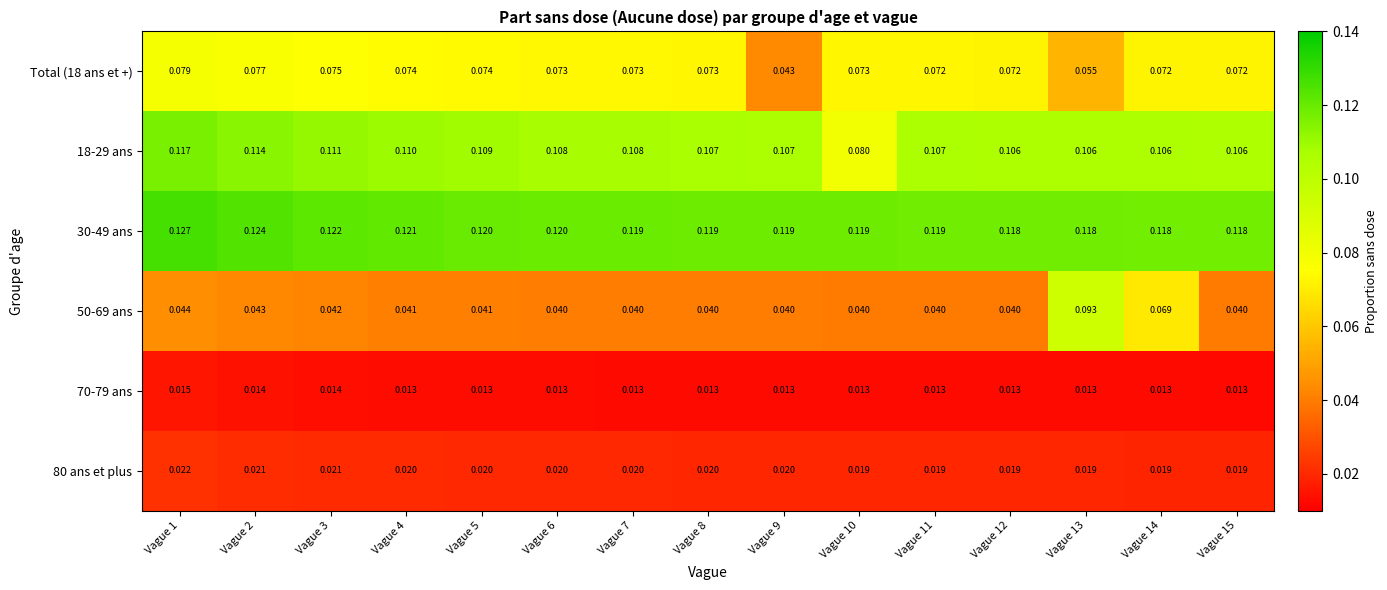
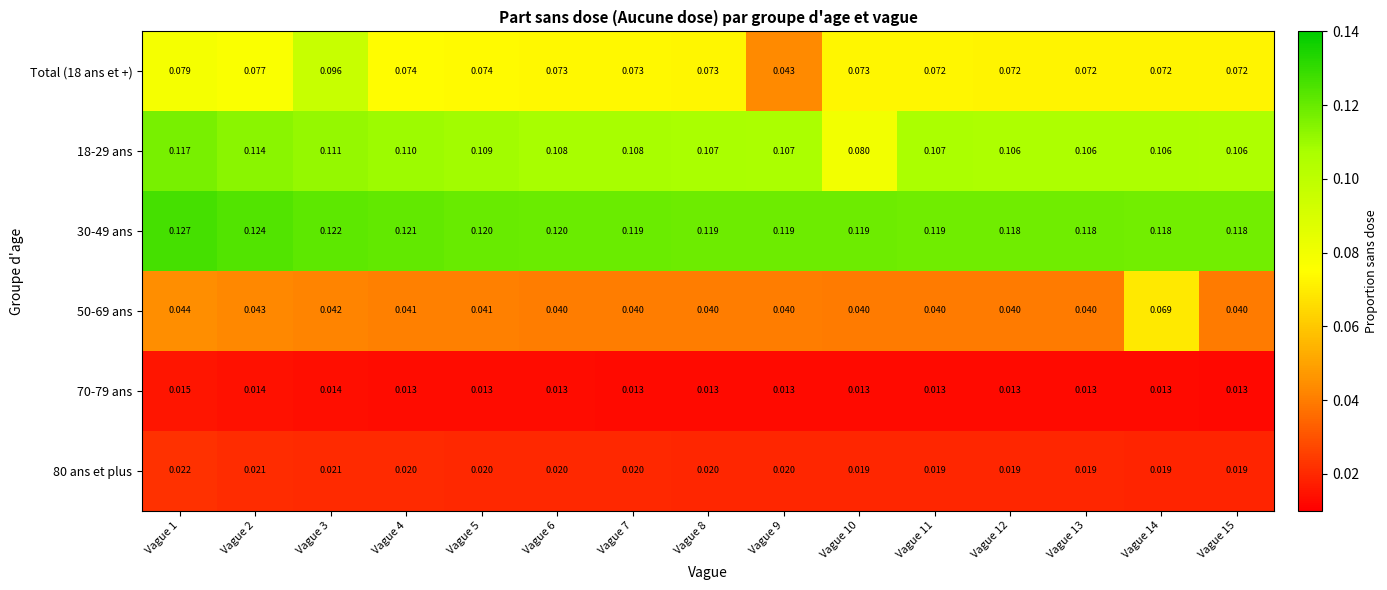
  {
    "Total (18 ans et +)": {
      "Vague 1": 0.079,
      "Vague 2": 0.077,
-     "Vague 3": 0.075,
+     "Vague 3": 0.096,
      "Vague 4": 0.074,
      "Vague 5": 0.074,
      "Vague 6": 0.073,
      "Vague 7": 0.073,
      "Vague 8": 0.073,
      "Vague 9": 0.043,
      "Vague 10": 0.073,
      "Vague 11": 0.072,
      "Vague 12": 0.072,
-     "Vague 13": 0.055,
+     "Vague 13": 0.072,
      "Vague 14": 0.072,
      "Vague 15": 0.072
    },
    "18-29 ans": {
      "Vague 1": 0.117,
      "Vague 2": 0.114,
      "Vague 3": 0.111,
      "Vague 4": 0.110,
      "Vague 5": 0.109,
      "Vague 6": 0.108,
      "Vague 7": 0.108,
      "Vague 8": 0.107,
      "Vague 9": 0.107,
      "Vague 10": 0.080,
      "Vague 11": 0.107,
      "Vague 12": 0.106,
      "Vague 13": 0.106,
      "Vague 14": 0.106,
      "Vague 15": 0.106
    },
    "30-49 ans": {
      "Vague 1": 0.127,
      "Vague 2": 0.124,
      "Vague 3": 0.122,
      "Vague 4": 0.121,
      "Vague 5": 0.120,
      "Vague 6": 0.120,
      "Vague 7": 0.119,
      "Vague 8": 0.119,
      "Vague 9": 0.119,
      "Vague 10": 0.119,
      "Vague 11": 0.119,
      "Vague 12": 0.118,
      "Vague 13": 0.118,
      "Vague 14": 0.118,
      "Vague 15": 0.118
    },
    "50-69 ans": {
      "Vague 1": 0.044,
      "Vague 2": 0.043,
      "Vague 3": 0.042,
      "Vague 4": 0.041,
      "Vague 5": 0.041,
      "Vague 6": 0.040,
      "Vague 7": 0.040,
      "Vague 8": 0.040,
      "Vague 9": 0.040,
      "Vague 10": 0.040,
      "Vague 11": 0.040,
      "Vague 12": 0.040,
-     "Vague 13": 0.093,
+     "Vague 13": 0.040,
      "Vague 14": 0.069,
      "Vague 15": 0.040
    },
    "70-79 ans": {
      "Vague 1": 0.015,
      "Vague 2": 0.014,
      "Vague 3": 0.014,
      "Vague 4": 0.013,
      "Vague 5": 0.013,
      "Vague 6": 0.013,
      "Vague 7": 0.013,
      "Vague 8": 0.013,
      "Vague 9": 0.013,
      "Vague 10": 0.013,
      "Vague 11": 0.013,
      "Vague 12": 0.013,
      "Vague 13": 0.013,
      "Vague 14": 0.013,
      "Vague 15": 0.013
    },
    "80 ans et plus": {
      "Vague 1": 0.022,
      "Vague 2": 0.021,
      "Vague 3": 0.021,
      "Vague 4": 0.020,
      "Vague 5": 0.020,
      "Vague 6": 0.020,
      "Vague 7": 0.020,
      "Vague 8": 0.020,
      "Vague 9": 0.020,
      "Vague 10": 0.019,
      "Vague 11": 0.019,
      "Vague 12": 0.019,
      "Vague 13": 0.019,
      "Vague 14": 0.019,
      "Vague 15": 0.019
    }
  }
